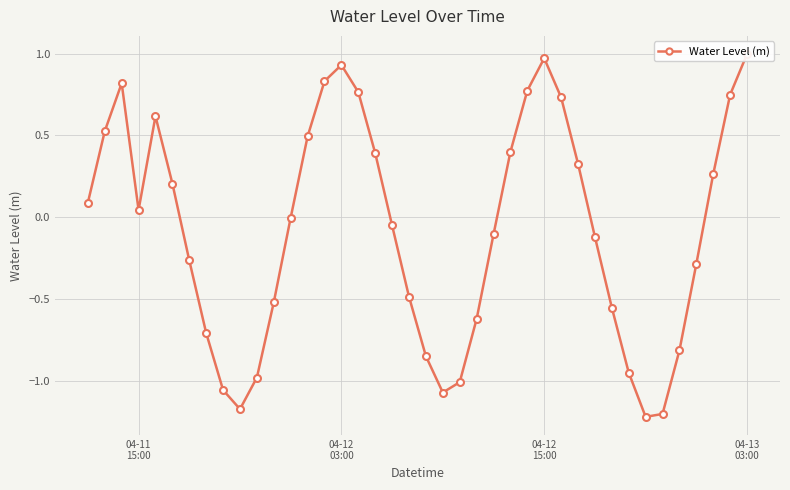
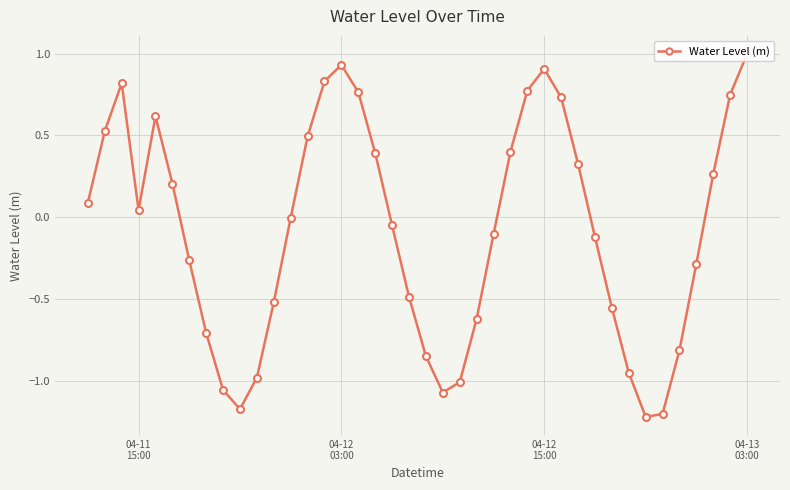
  {
    "04-11 15:00": 0.05,
    "04-12 03:00": 0.93,
-   "04-12 15:00": 0.97
+   "04-12 15:00": 0.91
  }
